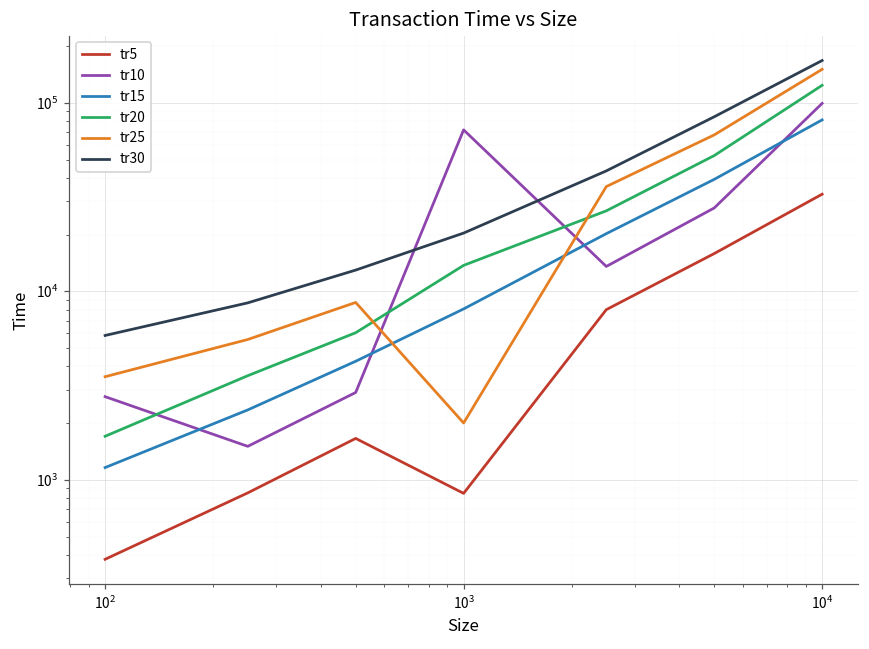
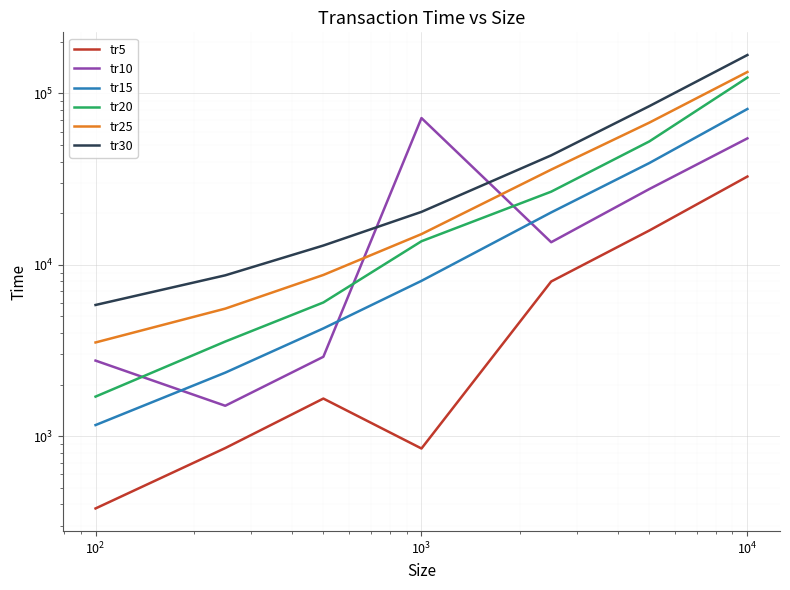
  {
    "tr5": {
      "10^2": 380,
      "10^3": 800,
      "10^4": 33000
    },
    "tr10": {
      "10^2": 2800,
      "10^3": 72000,
-     "10^4": 100000
+     "10^4": 55000
    },
    "tr15": {
      "10^2": 1200,
      "10^3": 8000,
      "10^4": 80000
    },
    "tr20": {
      "10^2": 1700,
      "10^3": 14000,
      "10^4": 120000
    },
    "tr25": {
      "10^2": 3500,
-     "10^3": 2000,
-     "10^4": 150000
+     "10^3": 15000,
+     "10^4": 130000
    },
    "tr30": {
      "10^2": 5800,
      "10^3": 20000,
      "10^4": 170000
    }
  }
